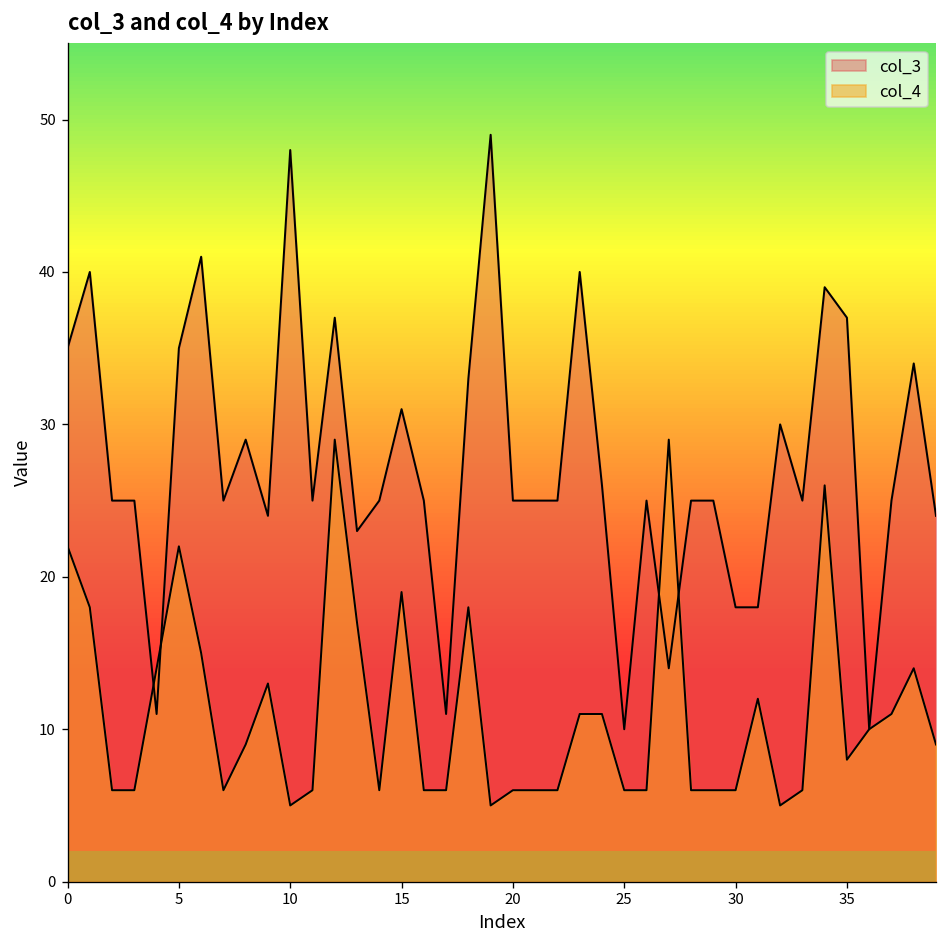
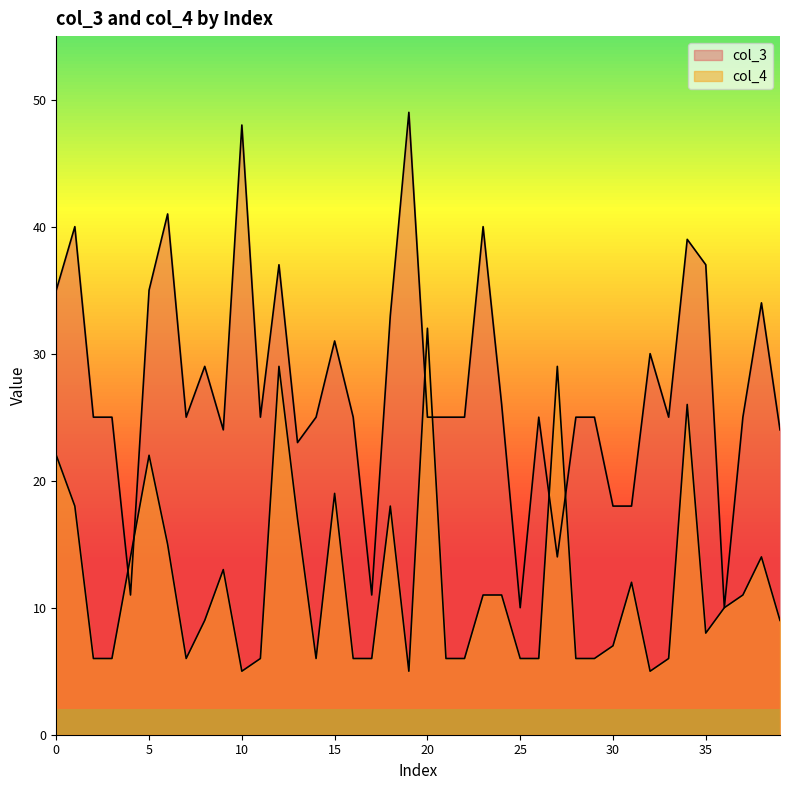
  {
    "col_3": {
      "0": 35,
      "5": 35,
      "10": 48,
      "15": 31,
      "20": 25,
      "25": 10,
      "30": 18,
      "35": 37
    },
    "col_4": {
      "0": 22,
      "5": 22,
      "10": 5,
      "15": 19,
-     "20": 6,
+     "20": 32,
      "25": 6,
-     "30": 6,
+     "30": 7,
      "35": 8
    }
  }
